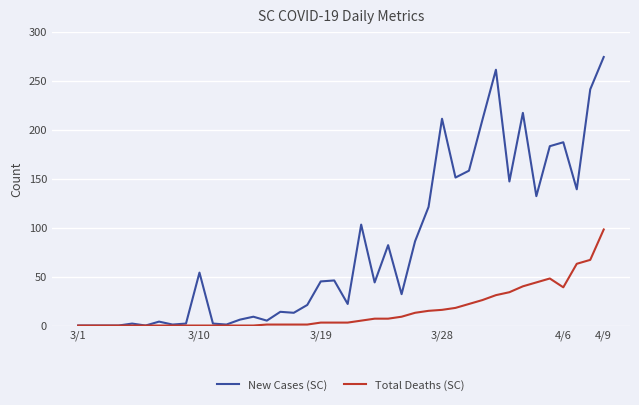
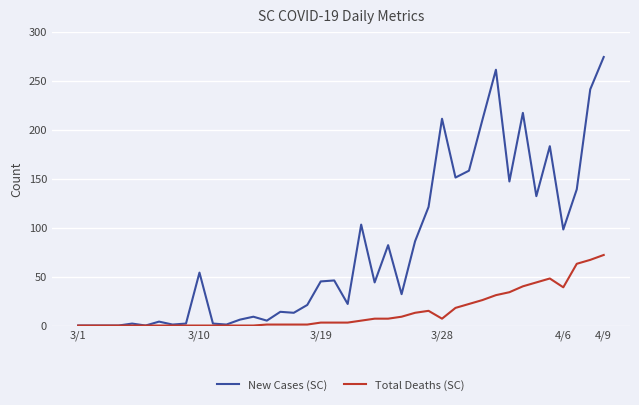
  {
    "New Cases (SC)": {
      "3/10": 50,
      "3/19": 50,
      "3/28": 210,
-     "4/6": 190,
+     "4/6": 100,
      "4/9": 270
    },
    "Total Deaths (SC)": {
      "3/10": 0,
      "3/19": 0,
-     "3/28": 20,
+     "3/28": 10,
      "4/6": 40,
-     "4/9": 100
+     "4/9": 70
    }
  }
